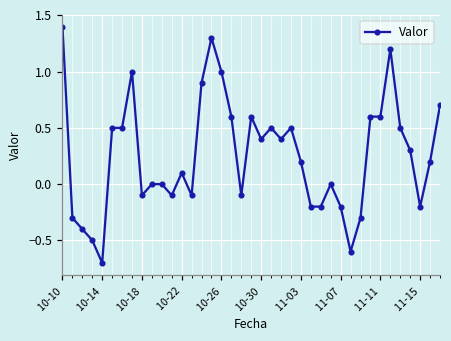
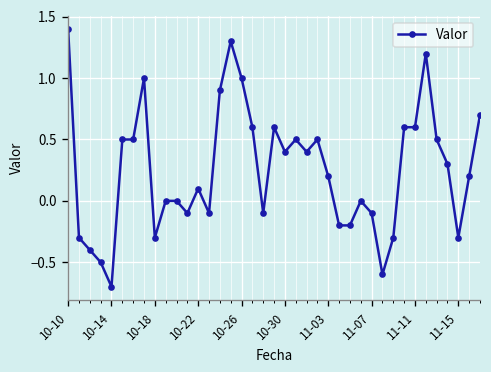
  {
    "10-10": 1.4,
    "10-14": -0.7,
-   "10-18": -0.1,
+   "10-18": -0.3,
    "10-22": 0.1,
    "10-26": 1.0,
    "10-30": 0.4,
    "11-03": 0.2,
-   "11-07": -0.2,
+   "11-07": -0.1,
    "11-11": 0.6,
-   "11-15": -0.2
+   "11-15": -0.3
  }
